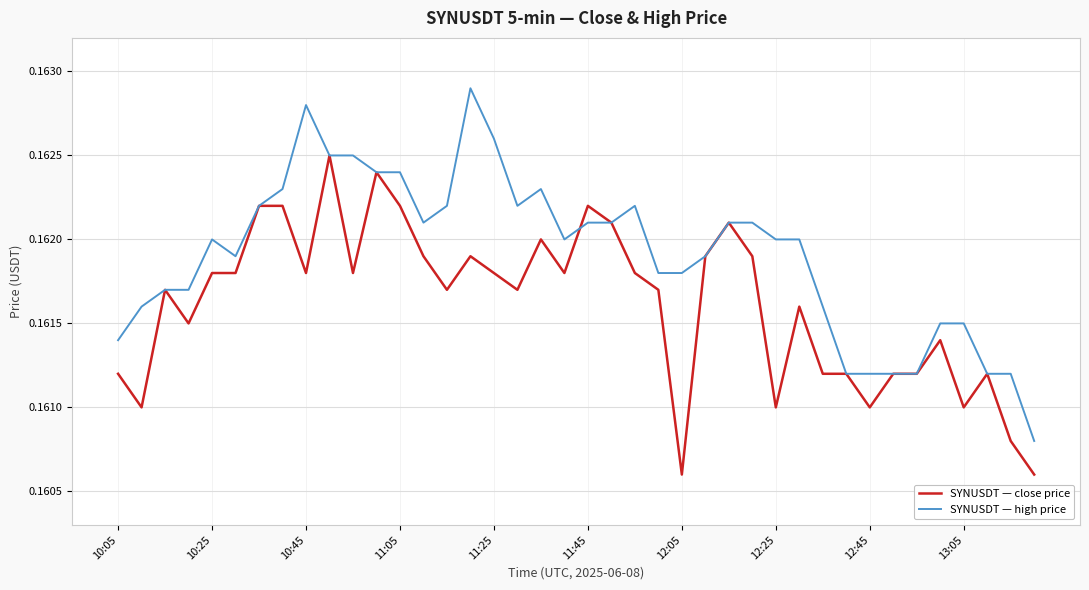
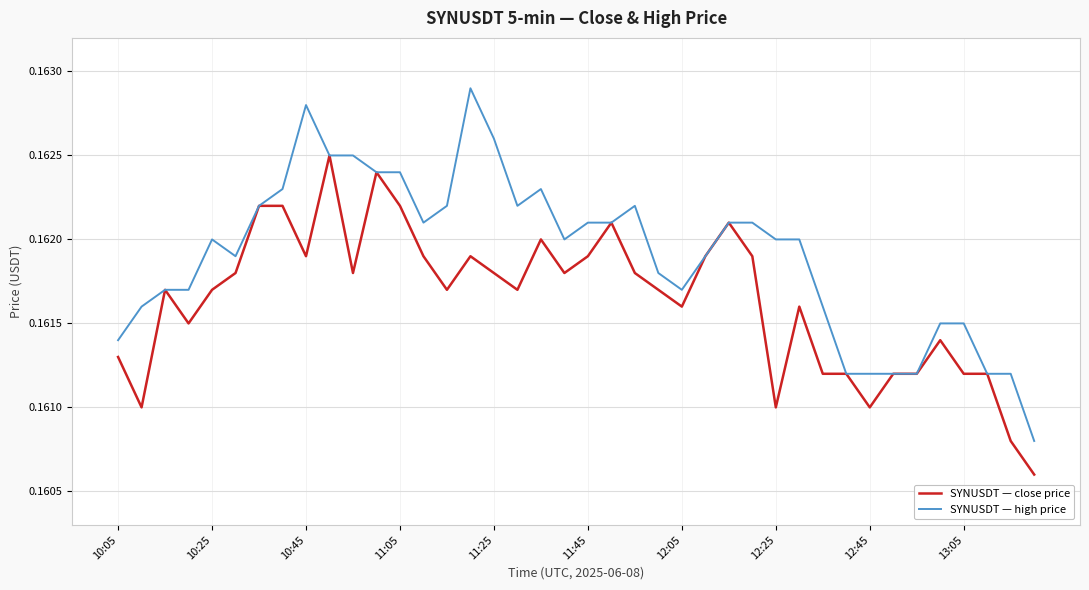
  {
    "SYNUSDT — close price": {
-     "10:05": 0.1612,
-     "10:25": 0.1618,
-     "10:45": 0.1618,
+     "10:05": 0.1613,
+     "10:25": 0.1617,
+     "10:45": 0.1619,
      "11:05": 0.1622,
      "11:25": 0.1618,
-     "11:45": 0.1622,
-     "12:05": 0.1606,
+     "11:45": 0.1619,
+     "12:05": 0.1616,
      "12:25": 0.1610,
      "12:45": 0.1610,
-     "13:05": 0.1610
+     "13:05": 0.1612
    },
    "SYNUSDT — high price": {
      "10:05": 0.1614,
      "10:25": 0.1620,
      "10:45": 0.1628,
      "11:05": 0.1624,
      "11:25": 0.1626,
      "11:45": 0.1621,
-     "12:05": 0.1618,
+     "12:05": 0.1617,
      "12:25": 0.1620,
      "12:45": 0.1612,
      "13:05": 0.1615
    }
  }
